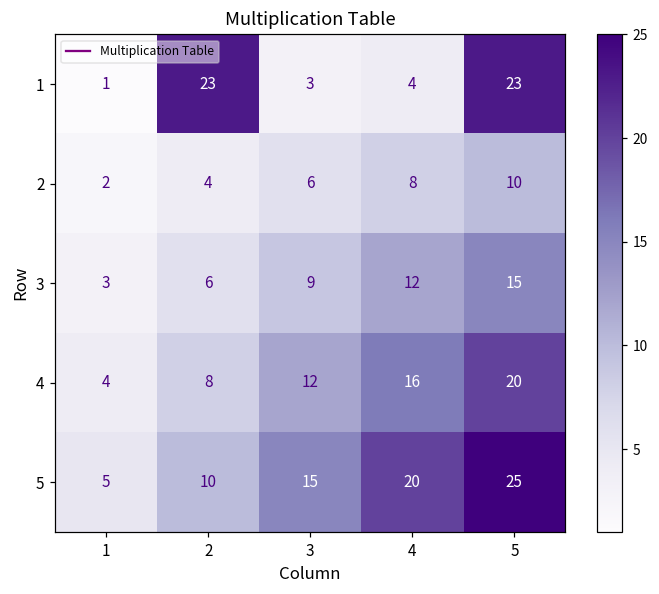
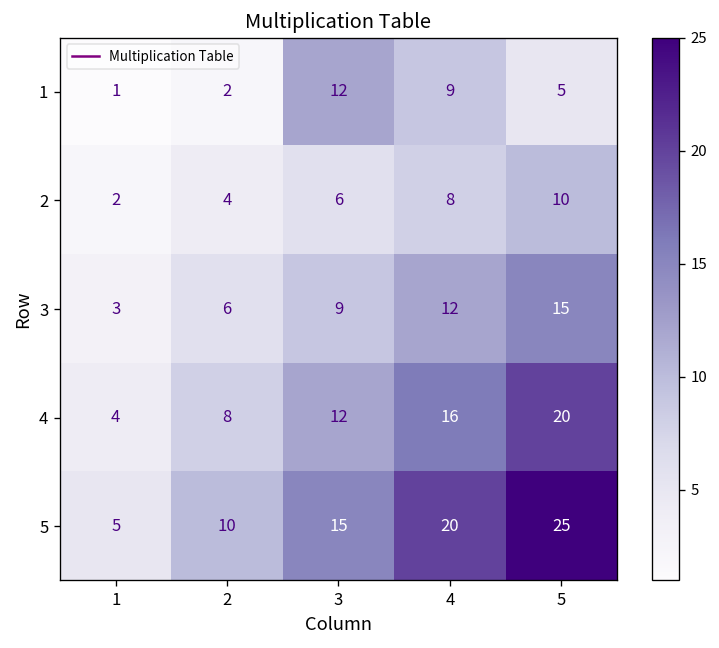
  {
    "1": {
      "1": 1,
-     "2": 23,
-     "3": 3,
-     "4": 4,
-     "5": 23
+     "2": 2,
+     "3": 12,
+     "4": 9,
+     "5": 5
    },
    "2": {
      "1": 2,
      "2": 4,
      "3": 6,
      "4": 8,
      "5": 10
    },
    "3": {
      "1": 3,
      "2": 6,
      "3": 9,
      "4": 12,
      "5": 15
    },
    "4": {
      "1": 4,
      "2": 8,
      "3": 12,
      "4": 16,
      "5": 20
    },
    "5": {
      "1": 5,
      "2": 10,
      "3": 15,
      "4": 20,
      "5": 25
    }
  }
